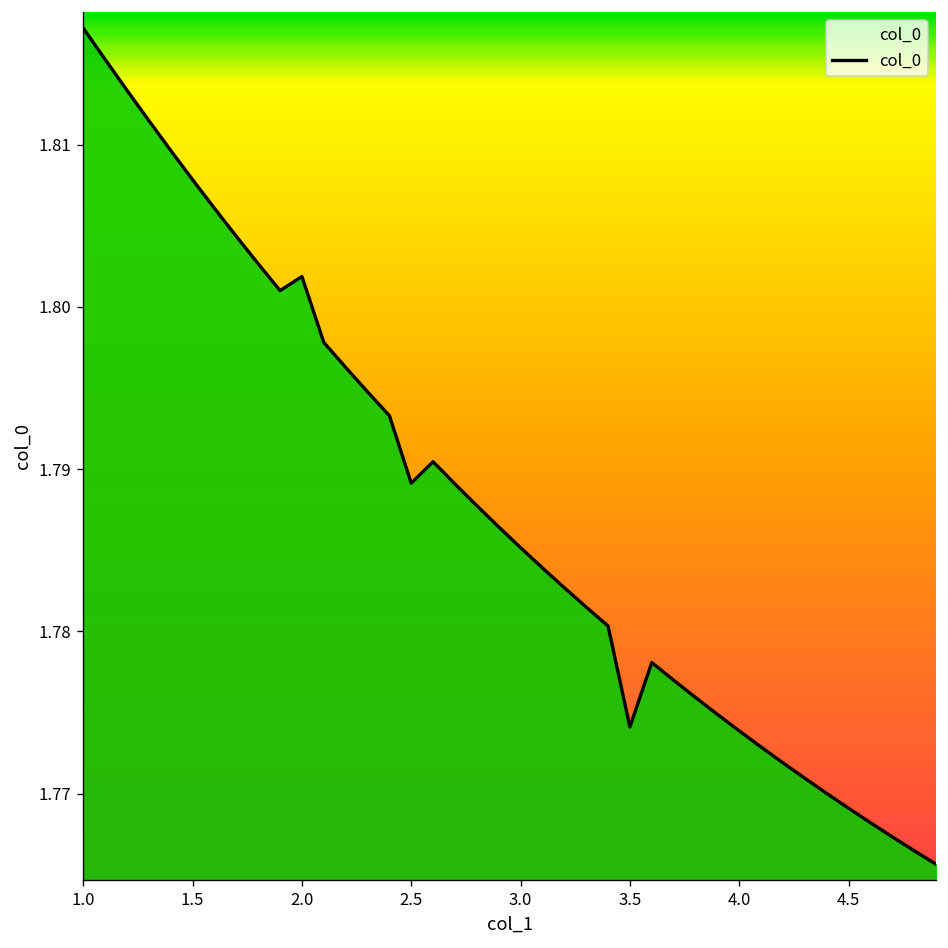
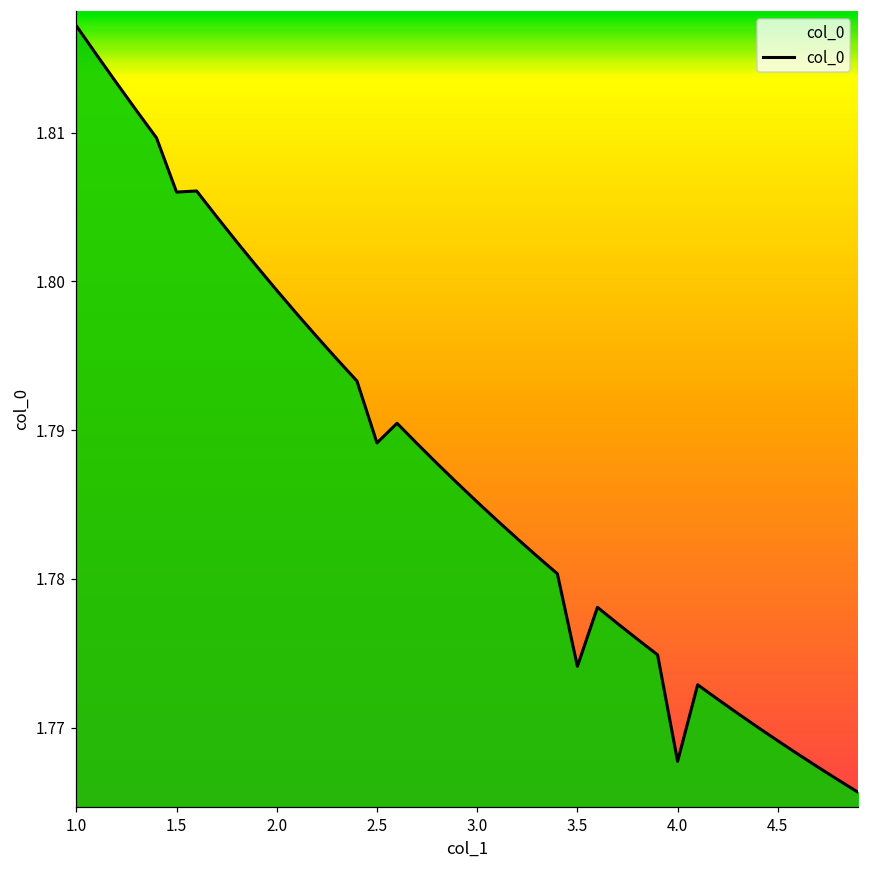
  {
    "1.0": 1.8172,
-   "1.5": 1.8078,
-   "2.0": 1.8019,
+   "1.5": 1.8060,
+   "2.0": 1.7994,
    "2.5": 1.7891,
    "3.0": 1.7852,
    "3.5": 1.7741,
-   "4.0": 1.7739,
+   "4.0": 1.7677,
    "4.5": 1.7691
  }
